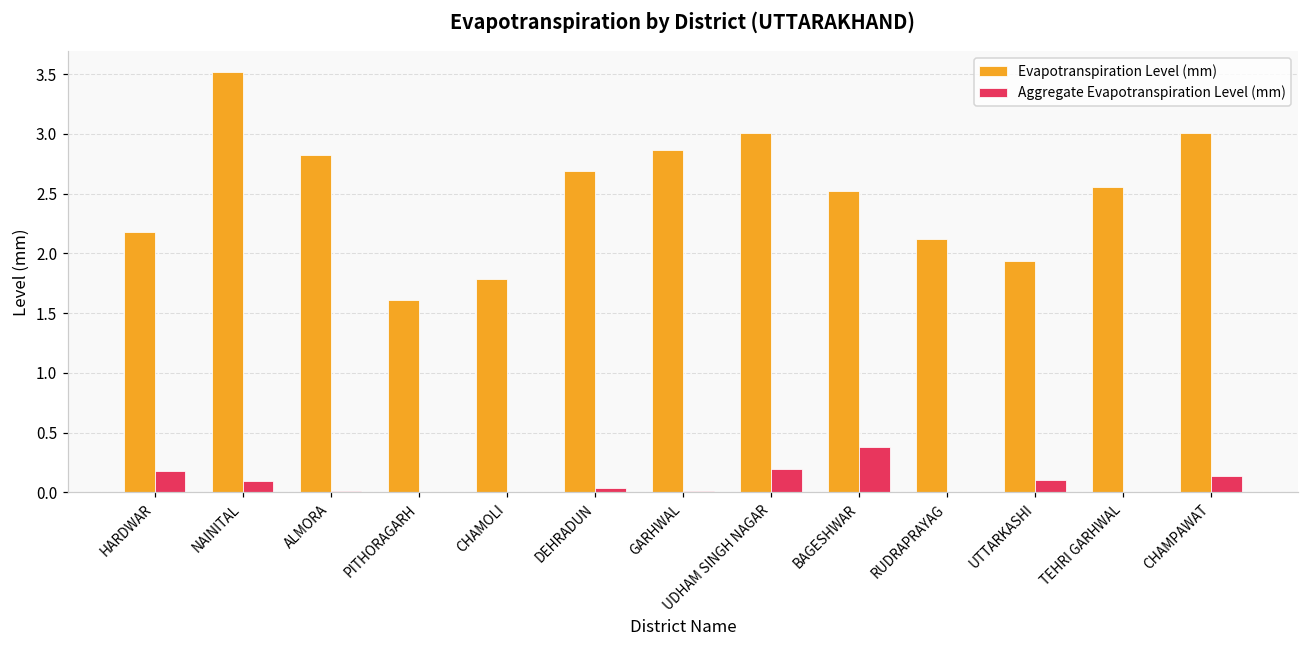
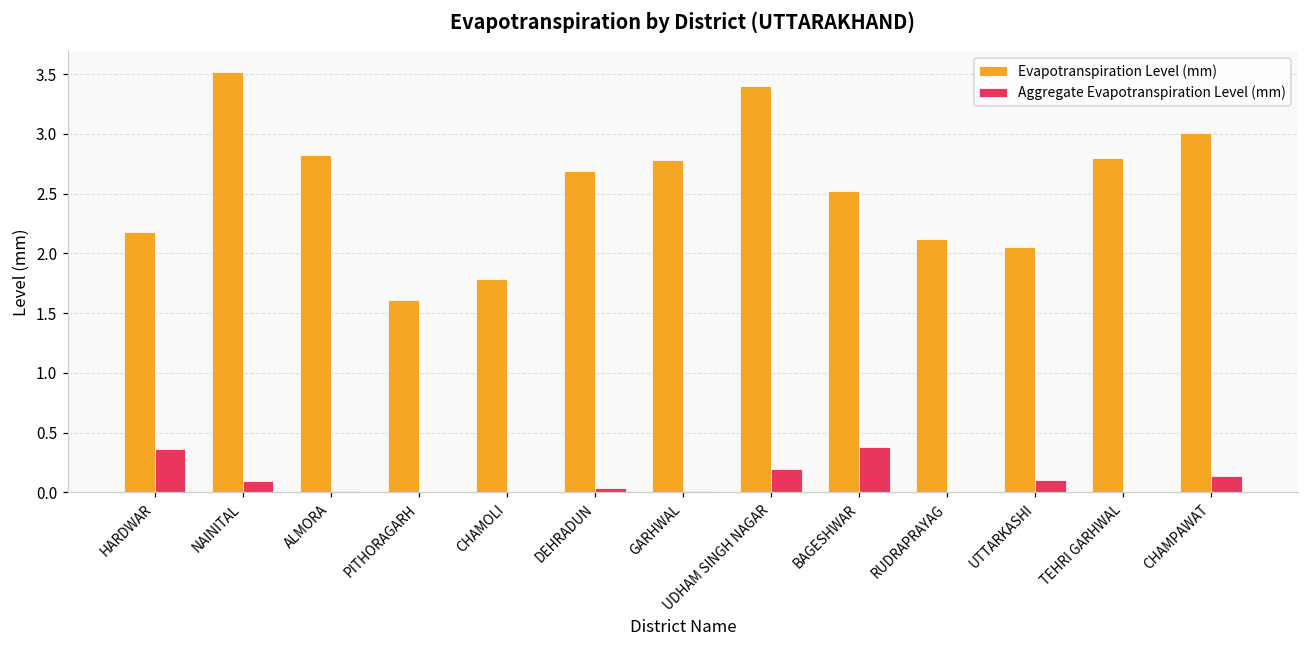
  {
    "Evapotranspiration Level (mm)": {
      "HARDWAR": 2.18,
      "NAINITAL": 3.52,
      "ALMORA": 2.82,
      "PITHORAGARH": 1.61,
      "CHAMOLI": 1.79,
      "DEHRADUN": 2.69,
-     "GARHWAL": 2.86,
-     "UDHAM SINGH NAGAR": 3.01,
+     "GARHWAL": 2.78,
+     "UDHAM SINGH NAGAR": 3.40,
      "BAGESHWAR": 2.52,
      "RUDRAPRAYAG": 2.12,
-     "UTTARKASHI": 1.94,
-     "TEHRI GARHWAL": 2.55,
+     "UTTARKASHI": 2.06,
+     "TEHRI GARHWAL": 2.80,
      "CHAMPAWAT": 3.01
    },
    "Aggregate Evapotranspiration Level (mm)": {
-     "HARDWAR": 0.18,
+     "HARDWAR": 0.36,
      "NAINITAL": 0.09,
      "DEHRADUN": 0.03,
      "UDHAM SINGH NAGAR": 0.20,
      "BAGESHWAR": 0.38,
      "UTTARKASHI": 0.10,
      "CHAMPAWAT": 0.13
    }
  }
